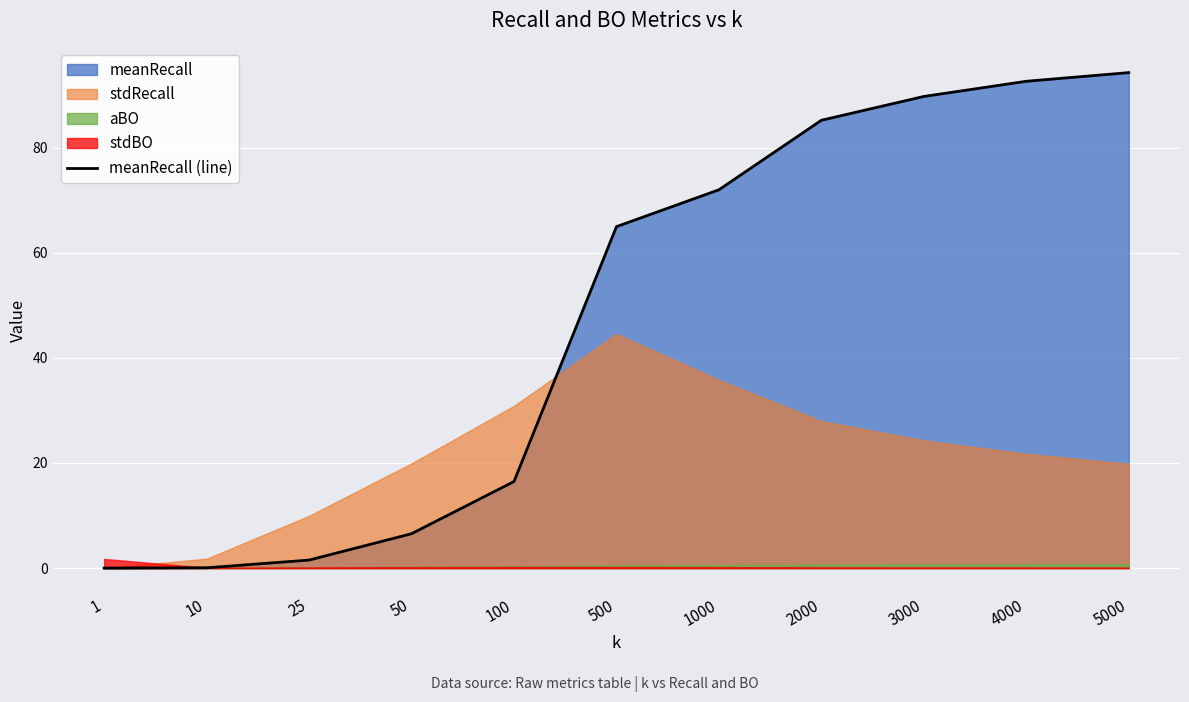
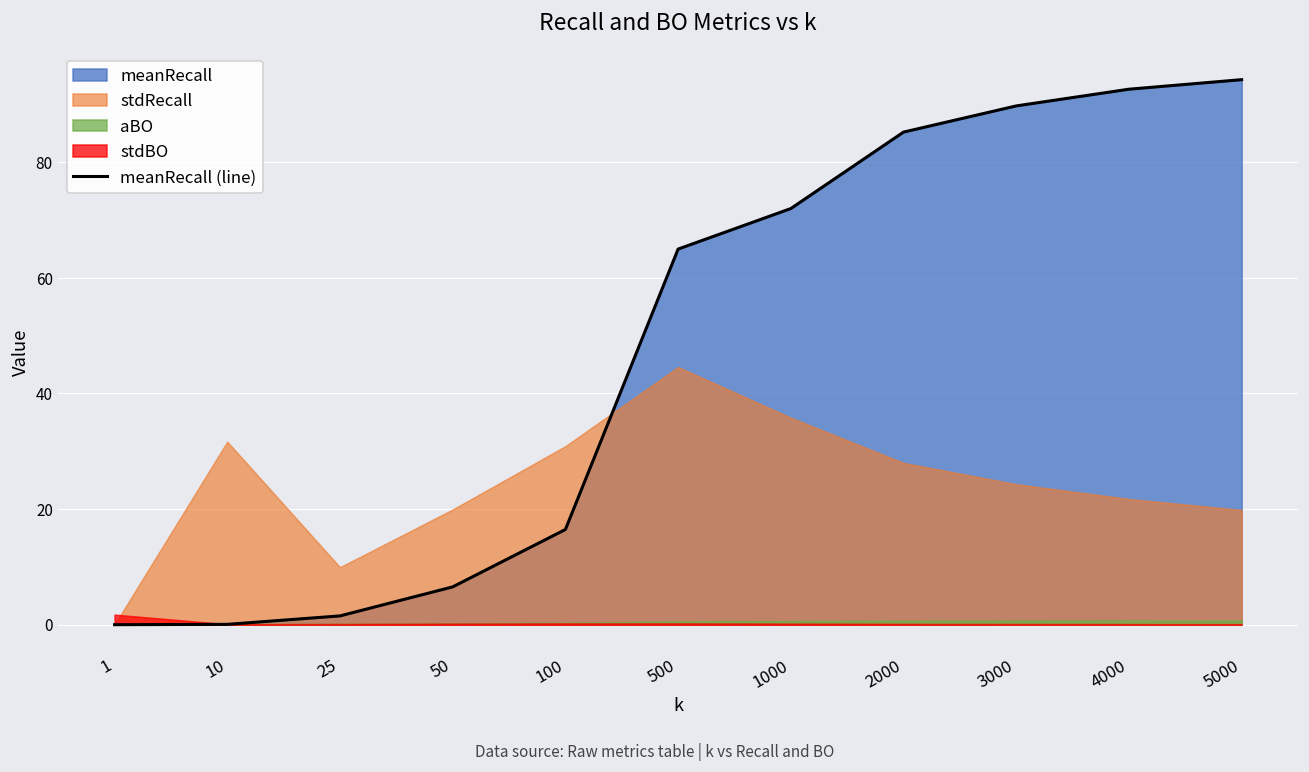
  {
    "meanRecall": {
      "25": 2,
      "50": 7,
      "100": 16,
      "500": 65,
      "1000": 72,
      "2000": 85,
      "3000": 90,
      "4000": 93,
      "5000": 94
    },
    "stdRecall": {
-     "10": 2,
+     "10": 32,
      "25": 10,
      "50": 20,
      "100": 31,
      "500": 45,
      "1000": 36,
      "2000": 28,
      "3000": 24,
      "4000": 22,
      "5000": 20
    },
    "aBO": {
      "2000": 1,
      "3000": 1,
      "4000": 1,
      "5000": 1
    },
    "stdBO": {
      "1": 2
    }
  }
